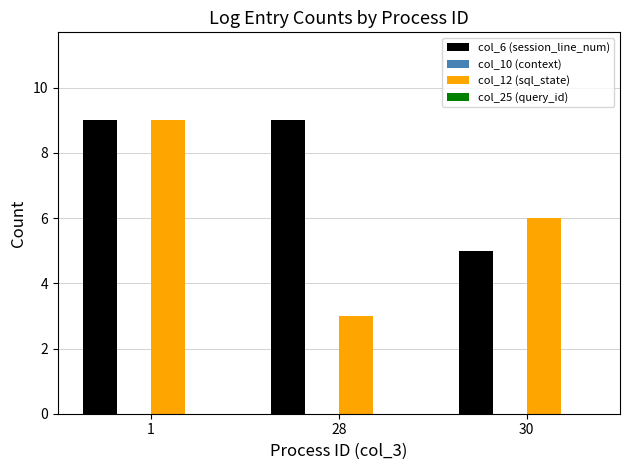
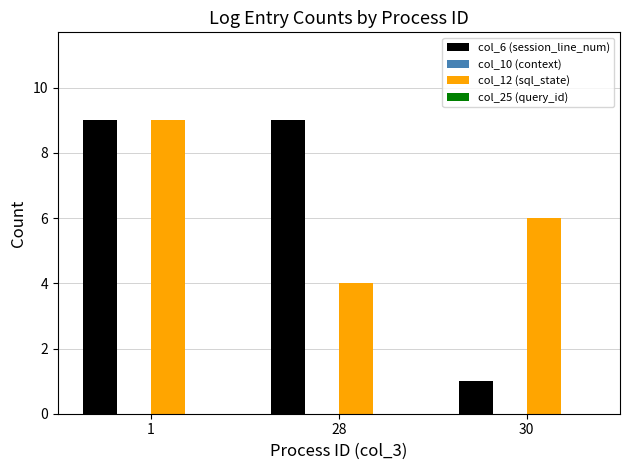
  {
    "col_6 (session_line_num)": {
      "1": 9,
      "28": 9,
-     "30": 5
+     "30": 1
    },
    "col_10 (context)": {
      "1": 0,
      "28": 0,
      "30": 0
    },
    "col_12 (sql_state)": {
      "1": 9,
-     "28": 3,
+     "28": 4,
      "30": 6
    },
    "col_25 (query_id)": {
      "1": 0,
      "28": 0,
      "30": 0
    }
  }
